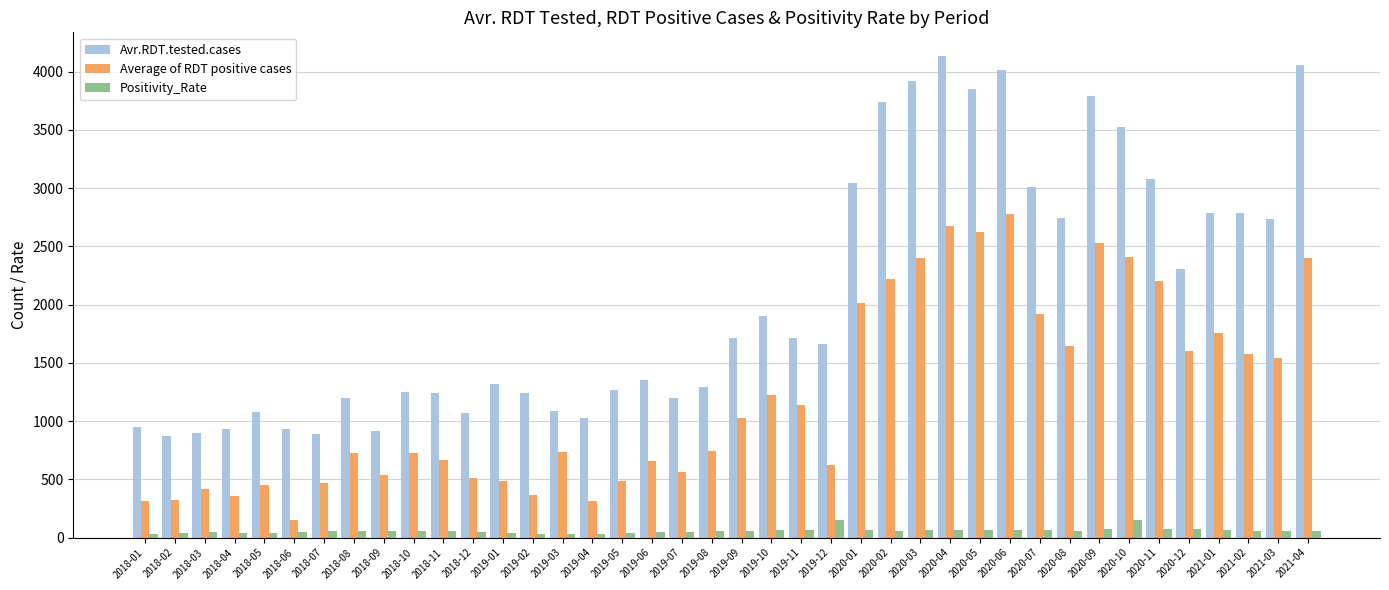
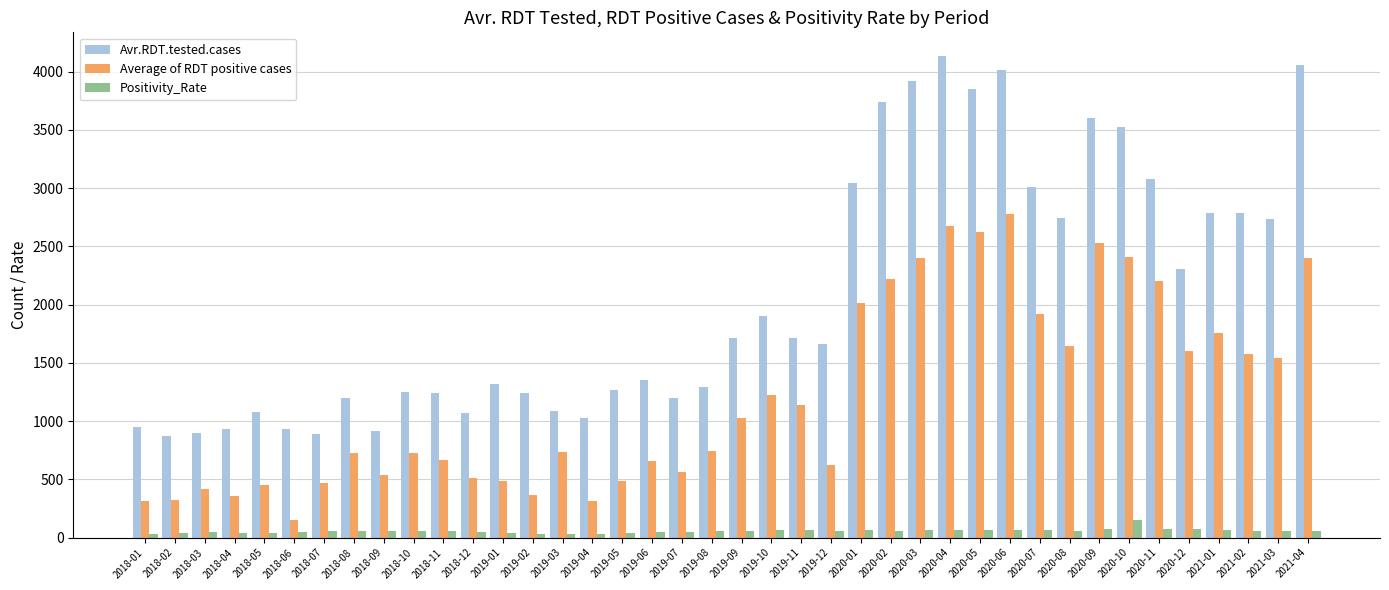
  {
    "Avr.RDT.tested.cases": {
      "2018-01": 950,
      "2018-02": 870,
      "2018-03": 900,
      "2018-04": 940,
      "2018-05": 1080,
      "2018-06": 930,
      "2018-07": 890,
      "2018-08": 1200,
      "2018-09": 920,
      "2018-10": 1250,
      "2018-11": 1240,
      "2018-12": 1070,
      "2019-01": 1320,
      "2019-02": 1250,
      "2019-03": 1080,
      "2019-04": 1030,
      "2019-05": 1270,
      "2019-06": 1350,
      "2019-07": 1200,
      "2019-08": 1290,
      "2019-09": 1720,
      "2019-10": 1900,
      "2019-11": 1710,
      "2019-12": 1660,
      "2020-01": 3040,
      "2020-02": 3740,
      "2020-03": 3920,
      "2020-04": 4130,
      "2020-05": 3850,
      "2020-06": 4010,
      "2020-07": 3010,
      "2020-08": 2750,
-     "2020-09": 3790,
+     "2020-09": 3600,
      "2020-10": 3520,
      "2020-11": 3080,
      "2020-12": 2300,
      "2021-01": 2790,
      "2021-02": 2790,
      "2021-03": 2740,
      "2021-04": 4060
    },
    "Average of RDT positive cases": {
      "2018-01": 310,
      "2018-02": 330,
      "2018-03": 420,
      "2018-04": 360,
      "2018-05": 450,
      "2018-06": 150,
      "2018-07": 470,
      "2018-08": 720,
      "2018-09": 540,
      "2018-10": 720,
      "2018-11": 670,
      "2018-12": 510,
      "2019-01": 490,
      "2019-02": 370,
      "2019-03": 740,
      "2019-04": 320,
      "2019-05": 480,
      "2019-06": 660,
      "2019-07": 570,
      "2019-08": 740,
      "2019-09": 1030,
      "2019-10": 1230,
      "2019-11": 1140,
      "2019-12": 620,
      "2020-01": 2020,
      "2020-02": 2220,
      "2020-03": 2400,
      "2020-04": 2670,
      "2020-05": 2620,
      "2020-06": 2780,
      "2020-07": 1920,
      "2020-08": 1640,
      "2020-09": 2530,
      "2020-10": 2410,
      "2020-11": 2200,
      "2020-12": 1600,
      "2021-01": 1760,
      "2021-02": 1570,
      "2021-03": 1540,
      "2021-04": 2400
    },
    "Positivity_Rate": {
      "2018-01": 30,
      "2018-02": 40,
      "2018-03": 50,
      "2018-04": 40,
      "2018-05": 40,
      "2018-06": 50,
      "2018-07": 50,
      "2018-08": 60,
      "2018-09": 60,
      "2018-10": 60,
      "2018-11": 50,
      "2018-12": 50,
      "2019-01": 40,
      "2019-02": 30,
      "2019-03": 30,
      "2019-04": 30,
      "2019-05": 40,
      "2019-06": 50,
      "2019-07": 50,
      "2019-08": 60,
      "2019-09": 60,
      "2019-10": 60,
      "2019-11": 70,
-     "2019-12": 150,
+     "2019-12": 60,
      "2020-01": 70,
      "2020-02": 60,
      "2020-03": 60,
      "2020-04": 60,
      "2020-05": 70,
      "2020-06": 70,
      "2020-07": 60,
      "2020-08": 60,
      "2020-09": 70,
      "2020-10": 150,
      "2020-11": 70,
      "2020-12": 70,
      "2021-01": 60,
      "2021-02": 60,
      "2021-03": 60,
      "2021-04": 60
    }
  }
